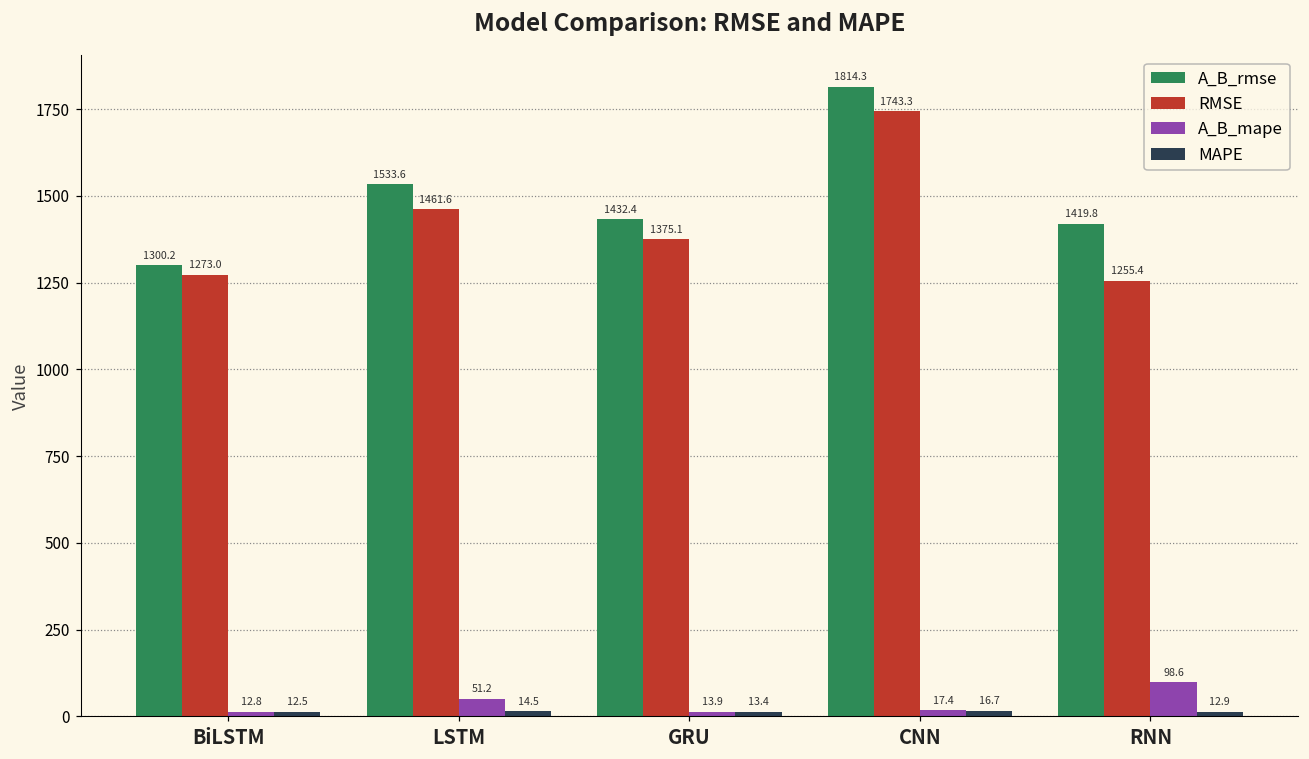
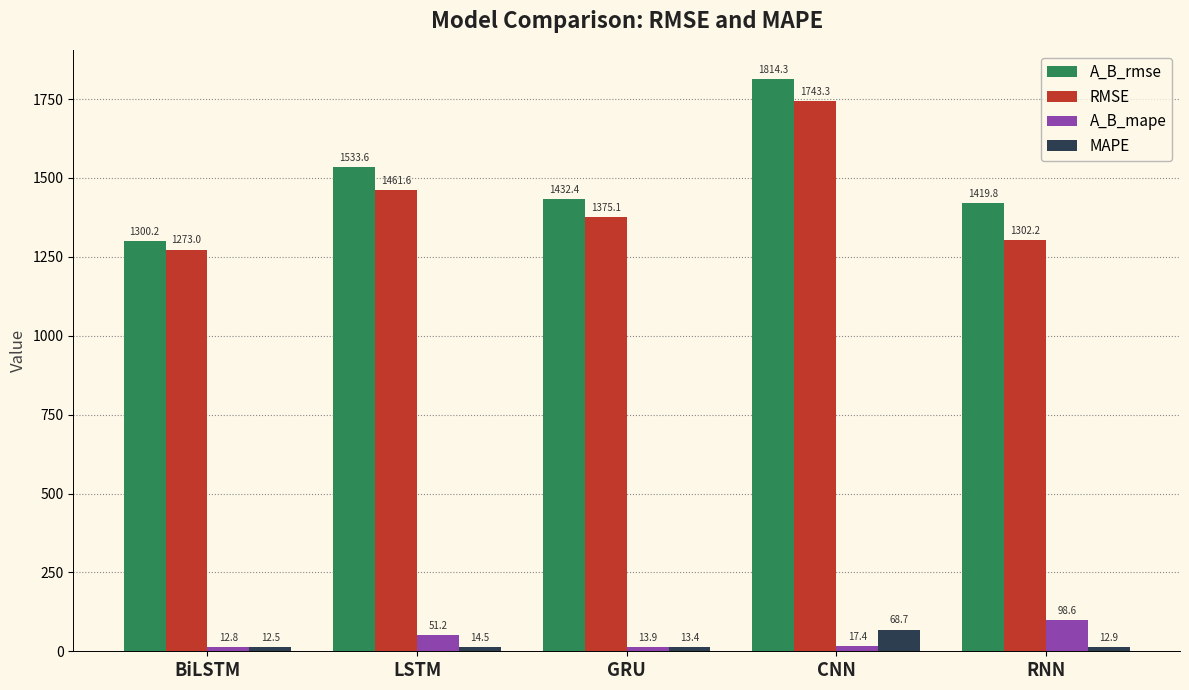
  {
    "A_B_rmse": {
      "BiLSTM": 1300.2,
      "LSTM": 1533.6,
      "GRU": 1432.4,
      "CNN": 1814.3,
      "RNN": 1419.8
    },
    "RMSE": {
      "BiLSTM": 1273.0,
      "LSTM": 1461.6,
      "GRU": 1375.1,
      "CNN": 1743.3,
-     "RNN": 1255.4
+     "RNN": 1302.2
    },
    "A_B_mape": {
      "BiLSTM": 12.8,
      "LSTM": 51.2,
      "GRU": 13.9,
      "CNN": 17.4,
      "RNN": 98.6
    },
    "MAPE": {
      "BiLSTM": 12.5,
      "LSTM": 14.5,
      "GRU": 13.4,
-     "CNN": 16.7,
+     "CNN": 68.7,
      "RNN": 12.9
    }
  }
